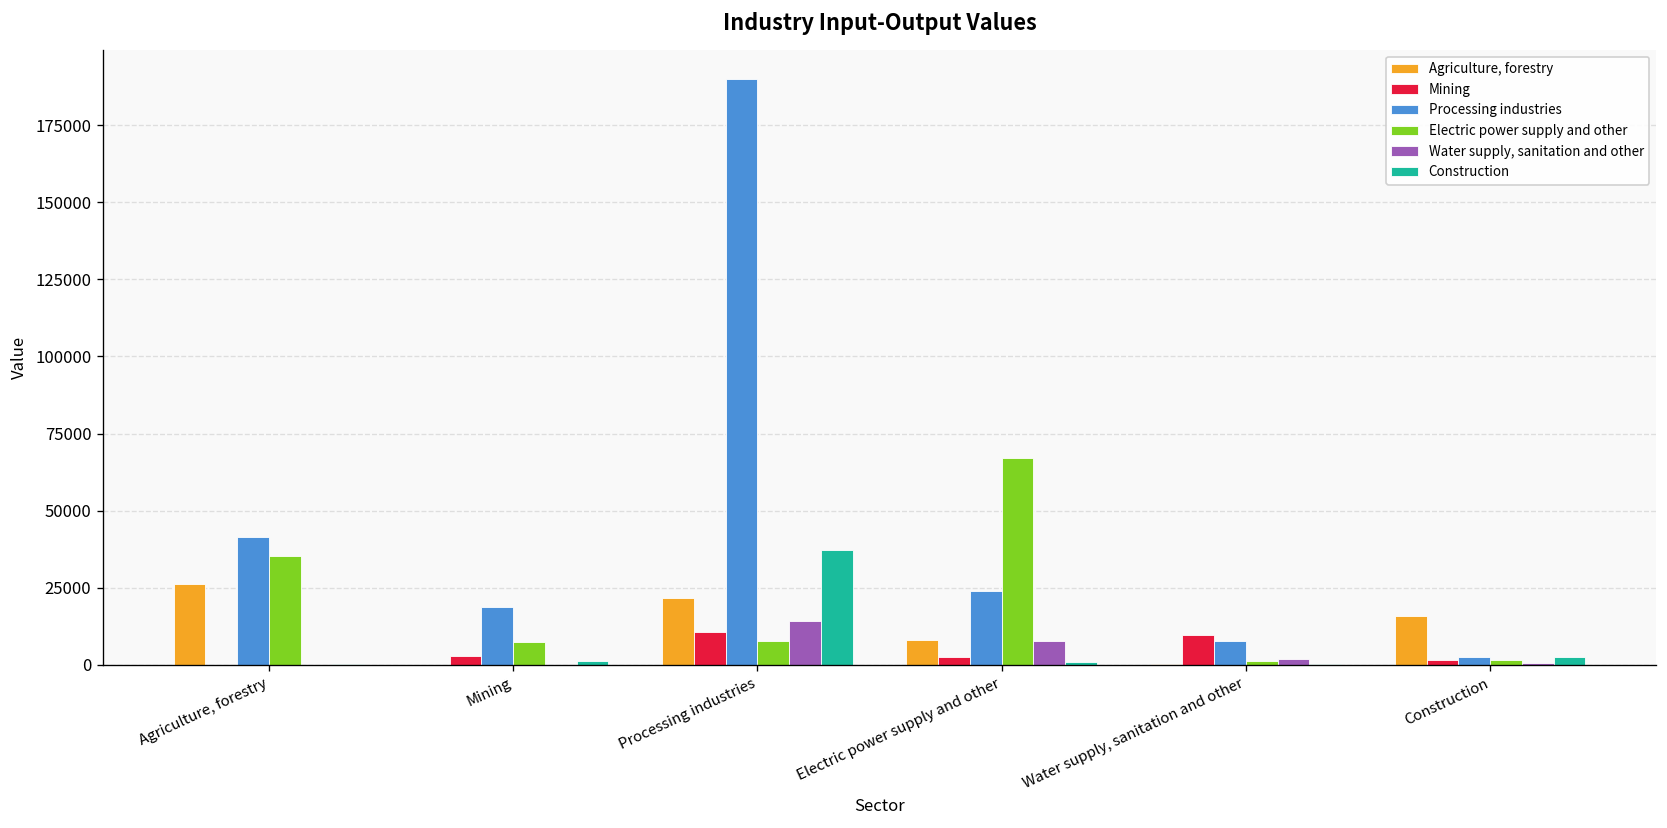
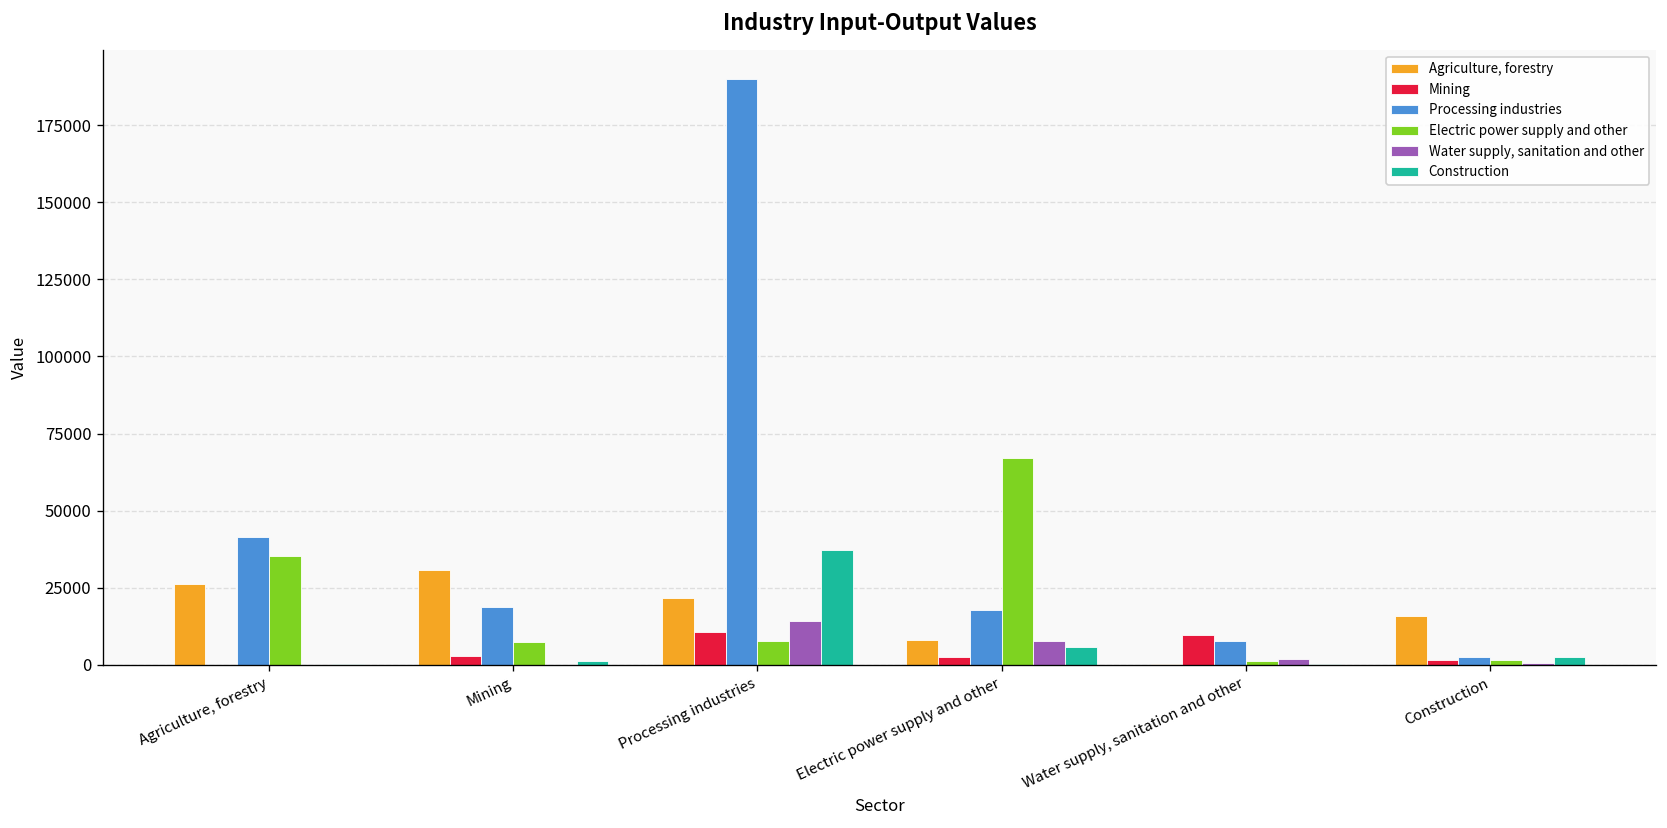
  {
    "Agriculture, forestry": {
      "Agriculture, forestry": 26000,
-     "Mining": 0,
+     "Mining": 31000,
      "Processing industries": 22000,
      "Electric power supply and other": 8000,
      "Construction": 16000
    },
    "Mining": {
      "Mining": 3000,
      "Processing industries": 11000,
      "Electric power supply and other": 2000,
      "Water supply, sanitation and other": 10000,
      "Construction": 2000
    },
    "Processing industries": {
      "Agriculture, forestry": 41000,
      "Mining": 19000,
      "Processing industries": 190000,
-     "Electric power supply and other": 24000,
+     "Electric power supply and other": 18000,
      "Water supply, sanitation and other": 8000,
      "Construction": 3000
    },
    "Electric power supply and other": {
      "Agriculture, forestry": 35000,
      "Mining": 7000,
      "Processing industries": 8000,
      "Electric power supply and other": 67000,
      "Water supply, sanitation and other": 1000,
      "Construction": 2000
    },
    "Water supply, sanitation and other": {
      "Processing industries": 14000,
      "Electric power supply and other": 8000,
      "Water supply, sanitation and other": 2000
    },
    "Construction": {
      "Mining": 1000,
      "Processing industries": 37000,
-     "Electric power supply and other": 1000,
+     "Electric power supply and other": 6000,
      "Construction": 2000
    }
  }
